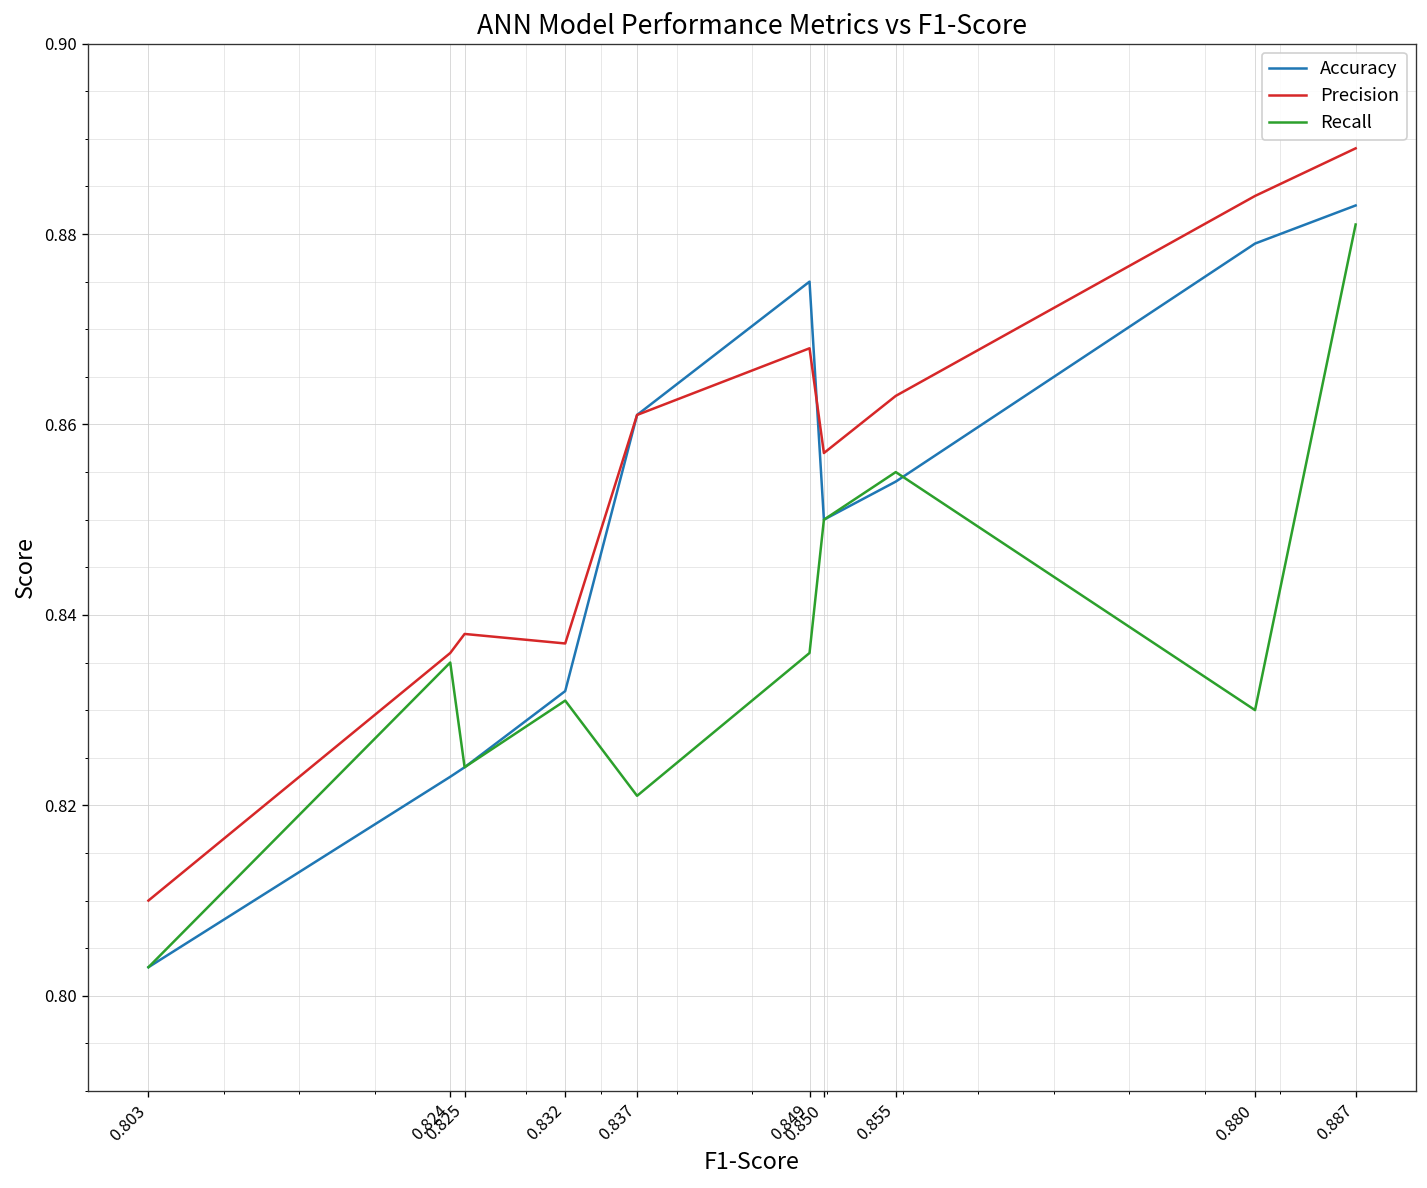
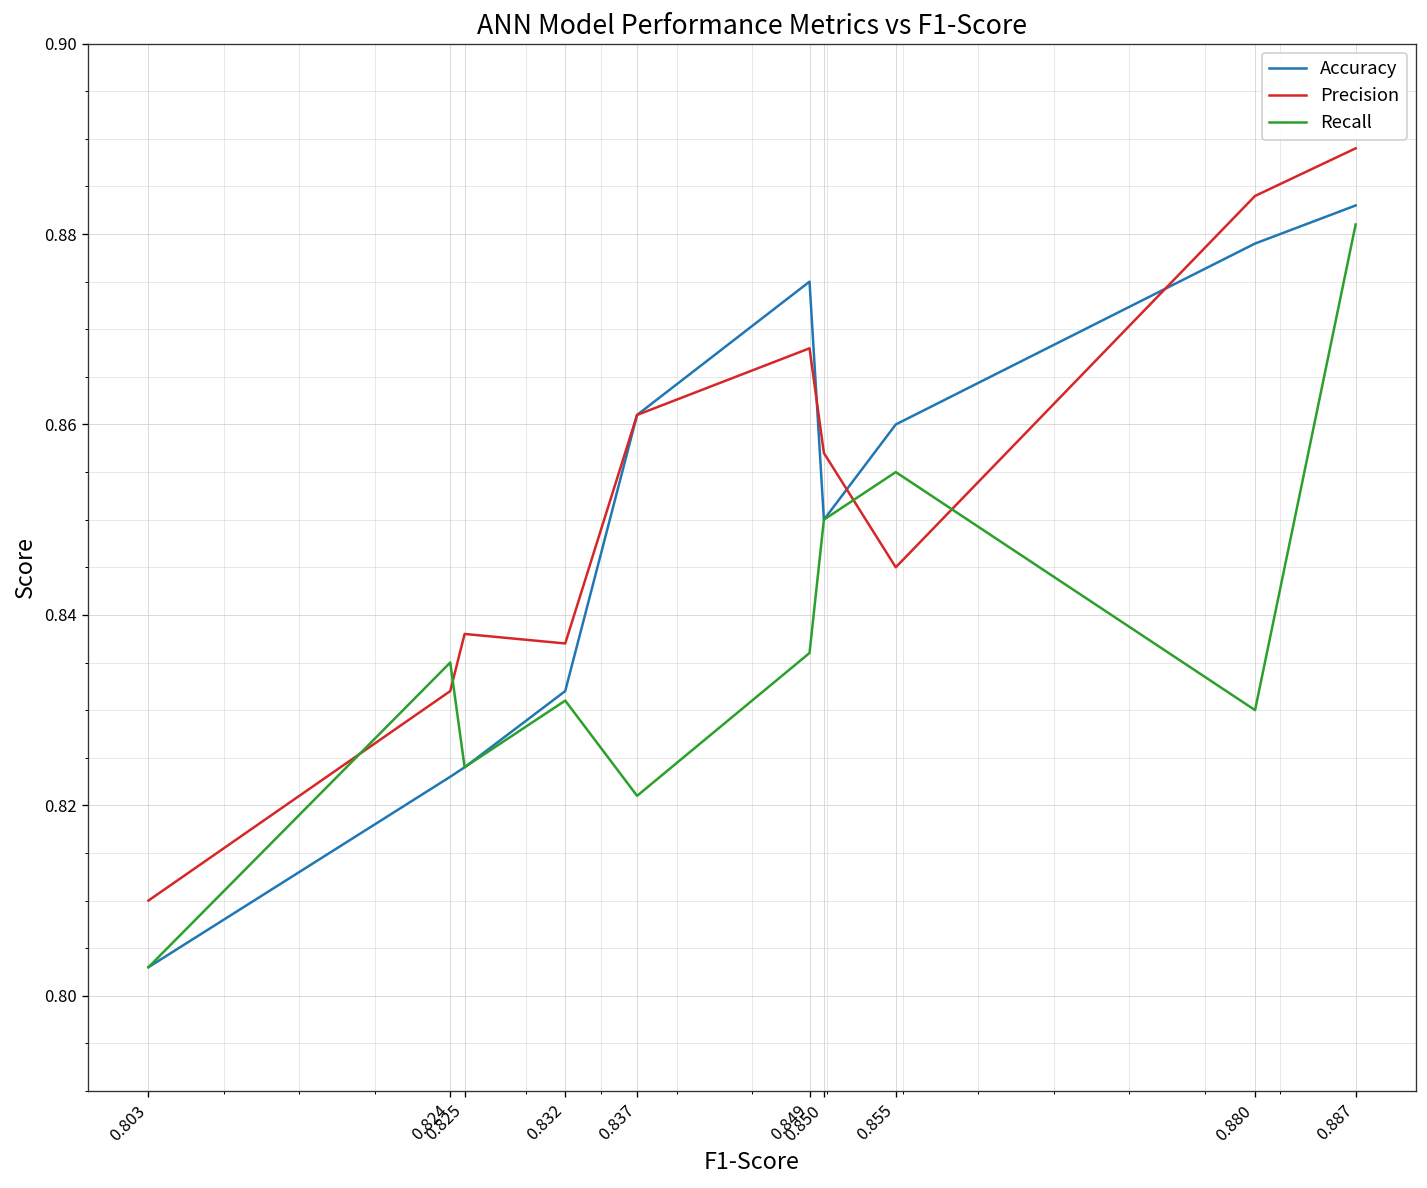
  {
    "Accuracy": {
      "0.824": 0.823,
      "0.832": 0.832,
      "0.849": 0.875,
-     "0.855": 0.854,
+     "0.855": 0.860,
      "0.880": 0.879,
      "0.887": 0.883
    },
    "Precision": {
      "0.803": 0.810,
-     "0.824": 0.836,
+     "0.824": 0.832,
      "0.825": 0.838,
      "0.832": 0.837,
      "0.849": 0.868,
      "0.850": 0.857,
-     "0.855": 0.863,
+     "0.855": 0.845,
      "0.880": 0.884,
      "0.887": 0.889
    },
    "Recall": {
      "0.824": 0.835,
      "0.832": 0.831,
      "0.837": 0.821,
      "0.849": 0.836,
      "0.855": 0.855,
      "0.880": 0.830,
      "0.887": 0.881
    }
  }
